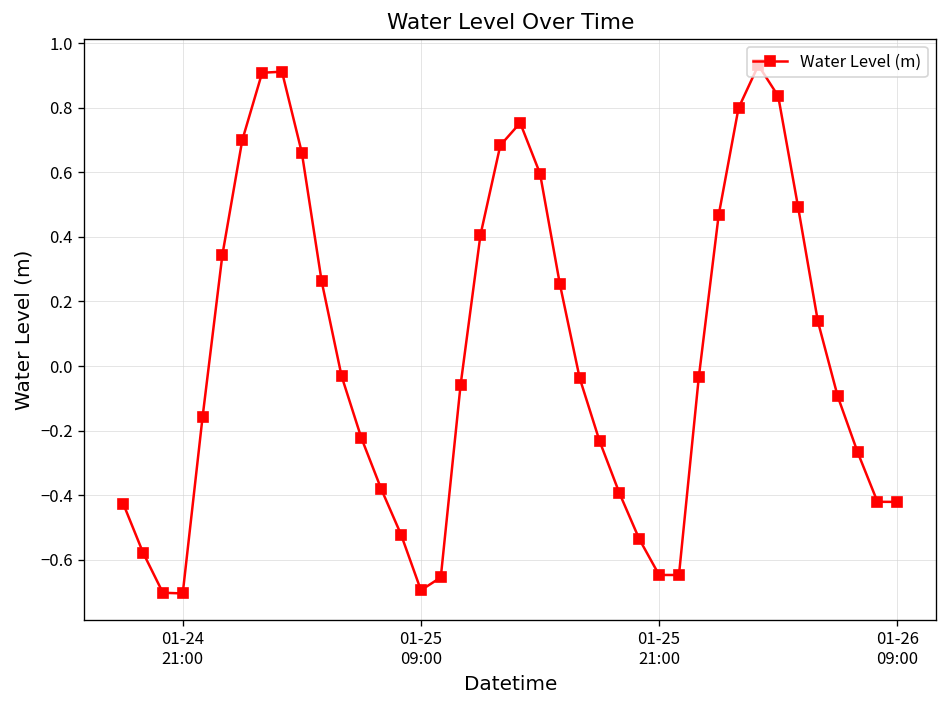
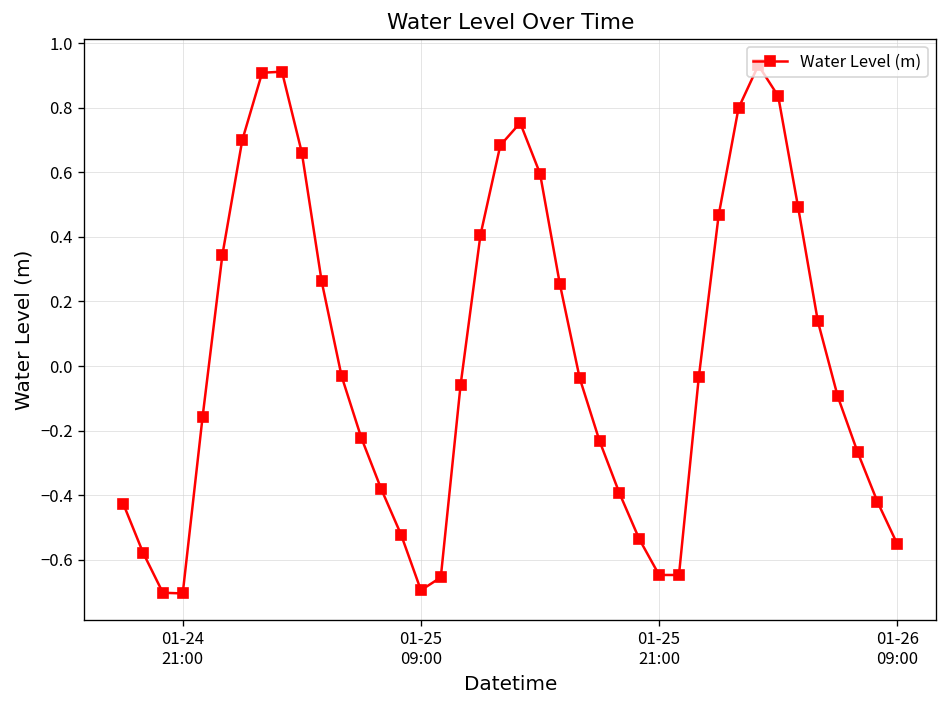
  {
    "01-24 21:00": -0.70,
    "01-25 09:00": -0.69,
    "01-25 21:00": -0.65,
-   "01-26 09:00": -0.42
+   "01-26 09:00": -0.55
  }
